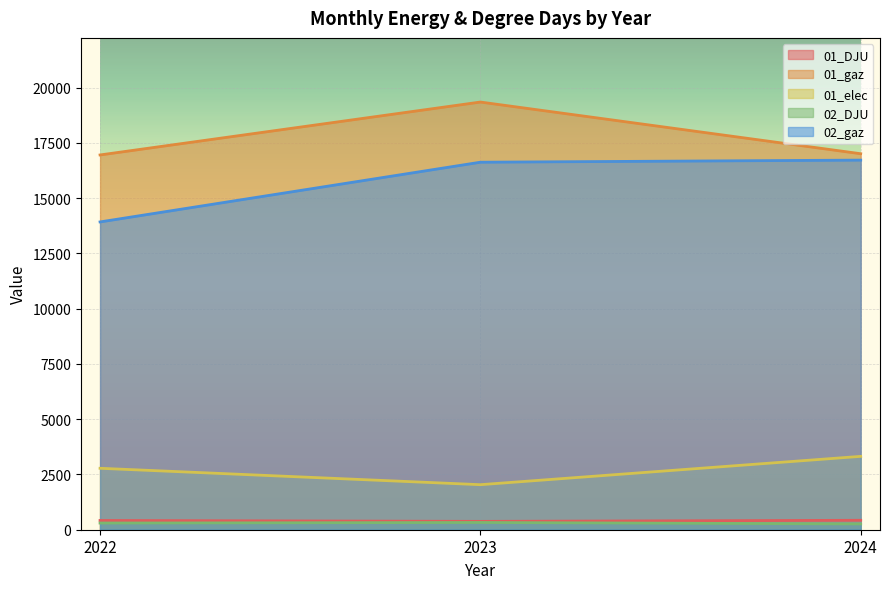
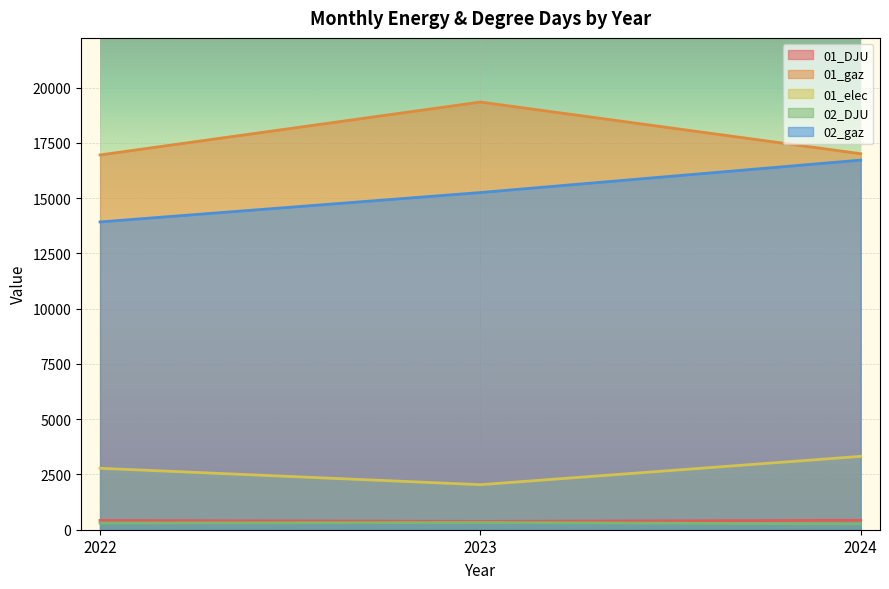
  {
    "02_DJU": {
      "2022": 300,
      "2024": 300
    },
    "02_gaz": {
      "2022": 13900,
-     "2023": 16600,
+     "2023": 15300,
      "2024": 16700
    }
  }
